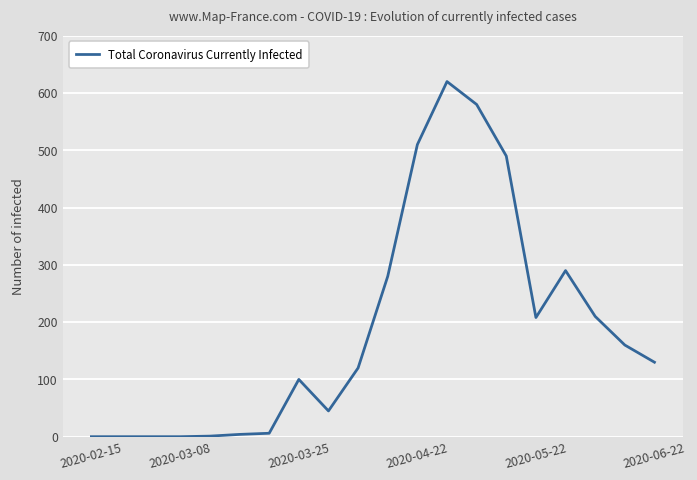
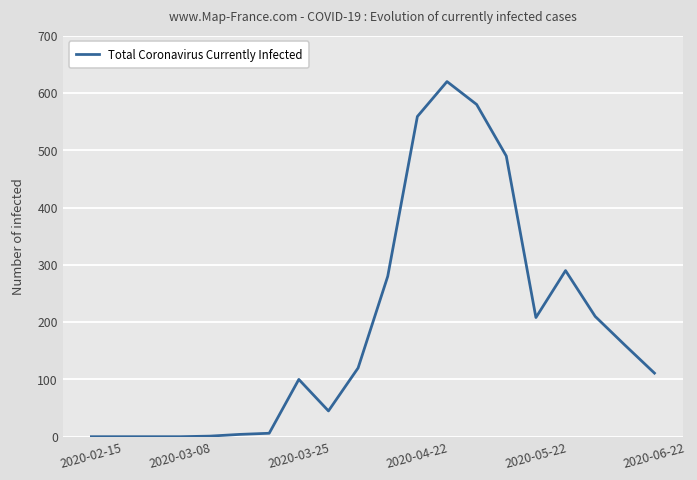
  {
    "2020-02-15": 0,
    "2020-03-08": 0,
    "2020-03-25": 100,
-   "2020-04-22": 510,
+   "2020-04-22": 560,
    "2020-05-22": 210,
-   "2020-06-22": 130
+   "2020-06-22": 110
  }
